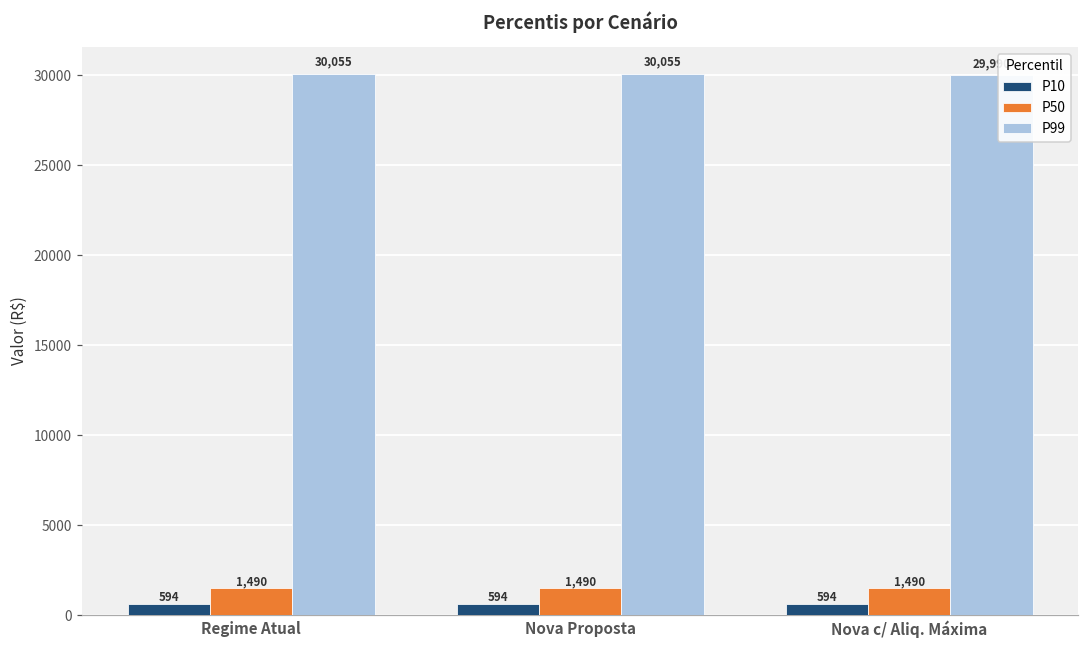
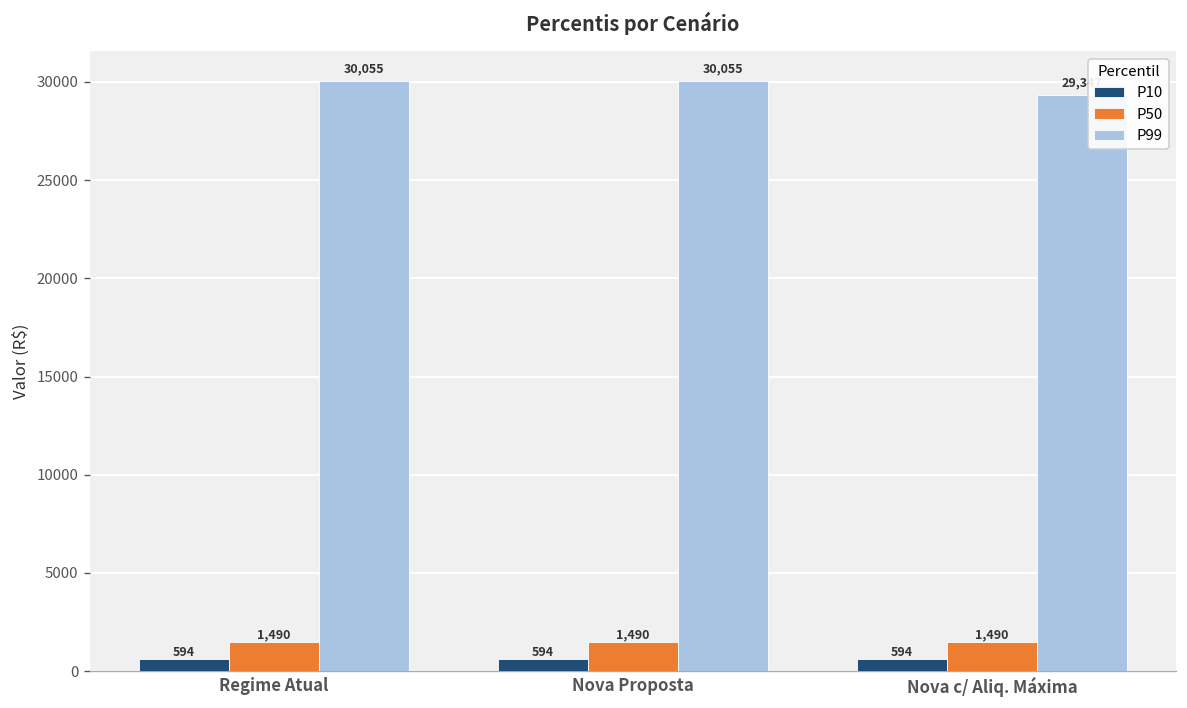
  {
    "P10": {
      "Regime Atual": "594",
      "Nova Proposta": "594",
      "Nova c/ Aliq. Máxima": "594"
    },
    "P50": {
      "Regime Atual": "1,490",
      "Nova Proposta": "1,490",
      "Nova c/ Aliq. Máxima": "1,490"
    },
    "P99": {
-     "Nova c/ Aliq. Máxima": "30000"
+     "Nova c/ Aliq. Máxima": "29300"
    }
  }
